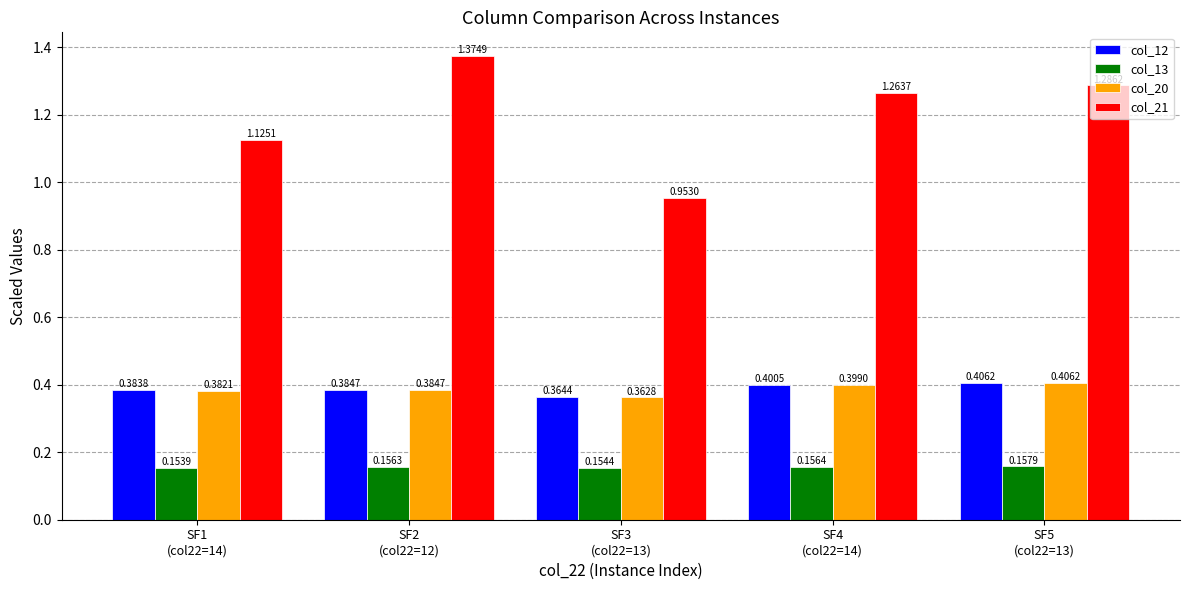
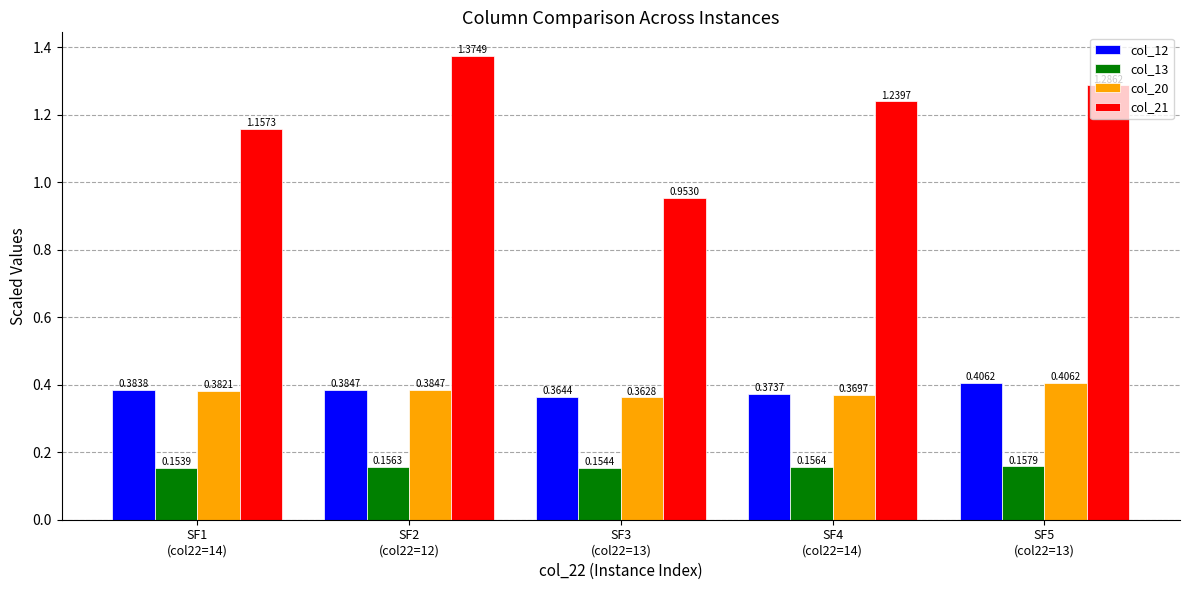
  {
    "col_12": {
      "SF1 (col22=14)": 0.3838,
      "SF2 (col22=12)": 0.3847,
      "SF3 (col22=13)": 0.3644,
-     "SF4 (col22=14)": 0.4005,
+     "SF4 (col22=14)": 0.3737,
      "SF5 (col22=13)": 0.4062
    },
    "col_13": {
      "SF1 (col22=14)": 0.1539,
      "SF2 (col22=12)": 0.1563,
      "SF3 (col22=13)": 0.1544,
      "SF4 (col22=14)": 0.1564,
      "SF5 (col22=13)": 0.1579
    },
    "col_20": {
      "SF1 (col22=14)": 0.3821,
      "SF2 (col22=12)": 0.3847,
      "SF3 (col22=13)": 0.3628,
-     "SF4 (col22=14)": 0.3990,
+     "SF4 (col22=14)": 0.3697,
      "SF5 (col22=13)": 0.4062
    },
    "col_21": {
-     "SF1 (col22=14)": 1.1251,
+     "SF1 (col22=14)": 1.1573,
      "SF2 (col22=12)": 1.3749,
      "SF3 (col22=13)": 0.9530,
-     "SF4 (col22=14)": 1.2637
+     "SF4 (col22=14)": 1.2397
    }
  }
